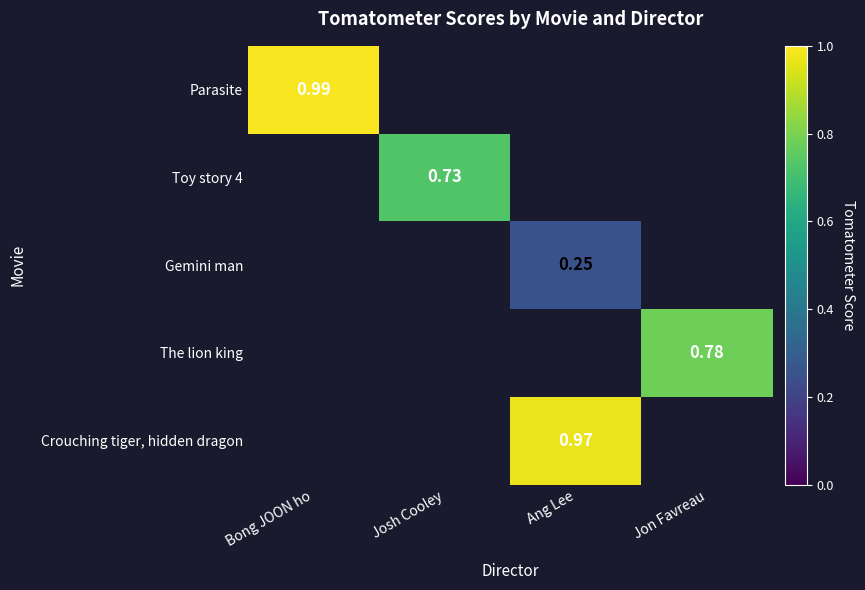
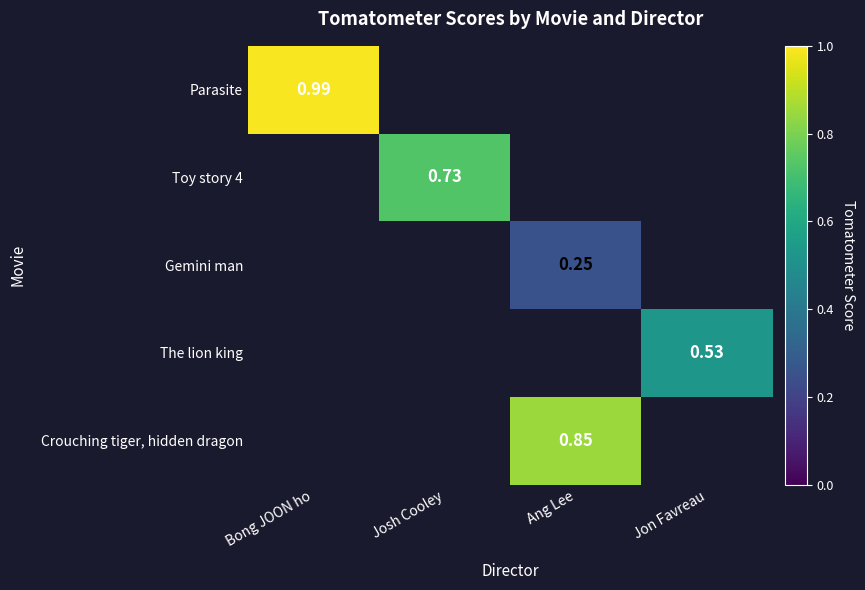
  {
    "Parasite": {
      "Bong JOON ho": 0.99
    },
    "Toy story 4": {
      "Josh Cooley": 0.73
    },
    "Gemini man": {
      "Ang Lee": 0.25
    },
    "The lion king": {
-     "Jon Favreau": 0.78
+     "Jon Favreau": 0.53
    },
    "Crouching tiger, hidden dragon": {
-     "Ang Lee": 0.97
+     "Ang Lee": 0.85
    }
  }
